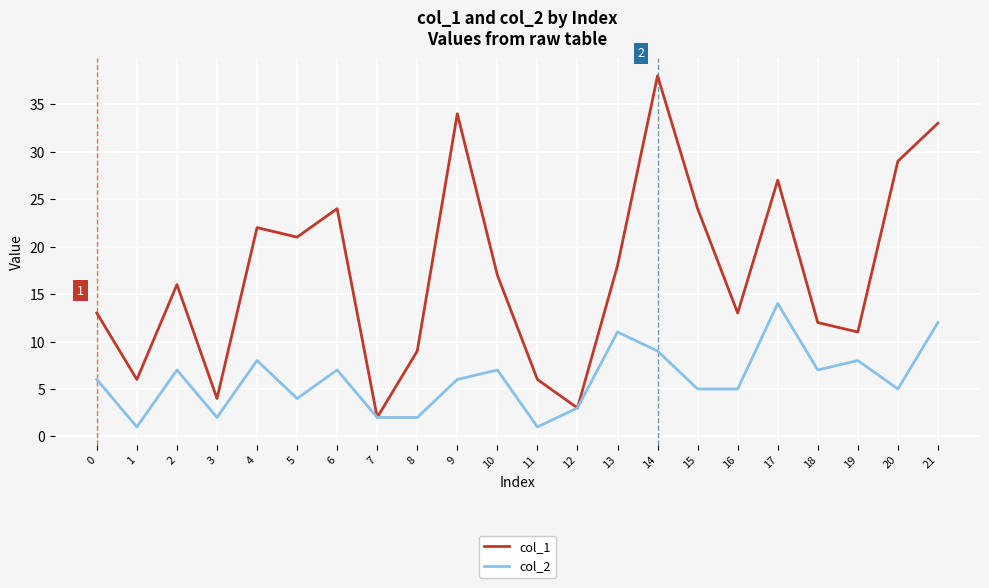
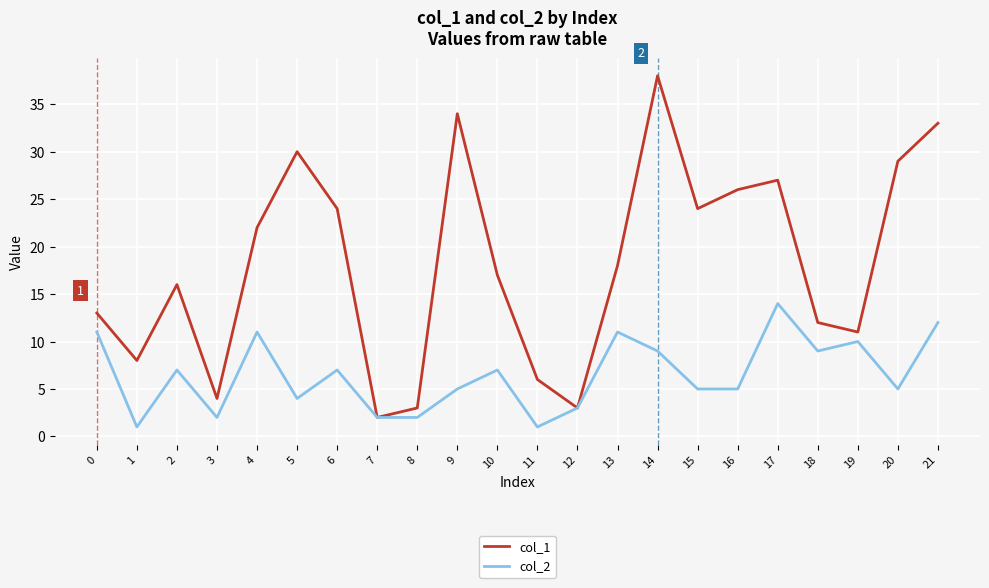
  {
    "col_1": {
-     "1": 6,
+     "1": 8,
      "2": 16,
      "3": 4,
      "4": 22,
-     "5": 21,
+     "5": 30,
      "6": 24,
-     "8": 9,
+     "8": 3,
      "9": 34,
      "10": 17,
      "11": 6,
      "13": 18,
      "15": 24,
-     "16": 13,
+     "16": 26,
      "17": 27,
      "18": 12,
      "19": 11,
      "20": 29,
      "21": 33
    },
    "col_2": {
-     "0": 6,
+     "0": 11,
      "1": 1,
      "2": 7,
      "3": 2,
-     "4": 8,
+     "4": 11,
      "5": 4,
      "6": 7,
      "8": 2,
-     "9": 6,
+     "9": 5,
      "10": 7,
      "11": 1,
      "13": 11,
      "14": 9,
      "15": 5,
      "16": 5,
      "17": 14,
-     "18": 7,
-     "19": 8,
+     "18": 9,
+     "19": 10,
      "20": 5,
      "21": 12
    }
  }
